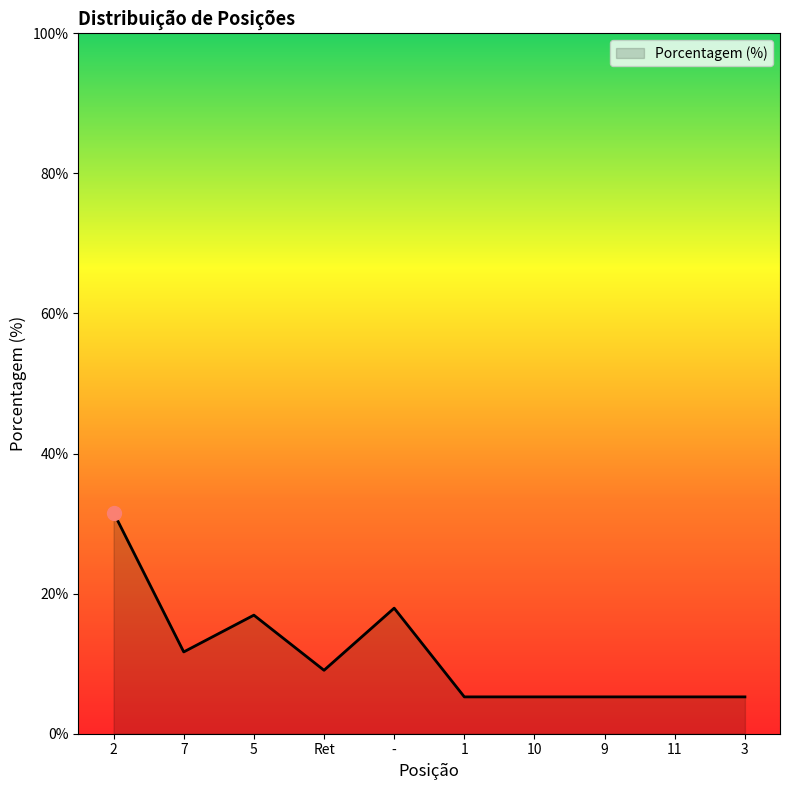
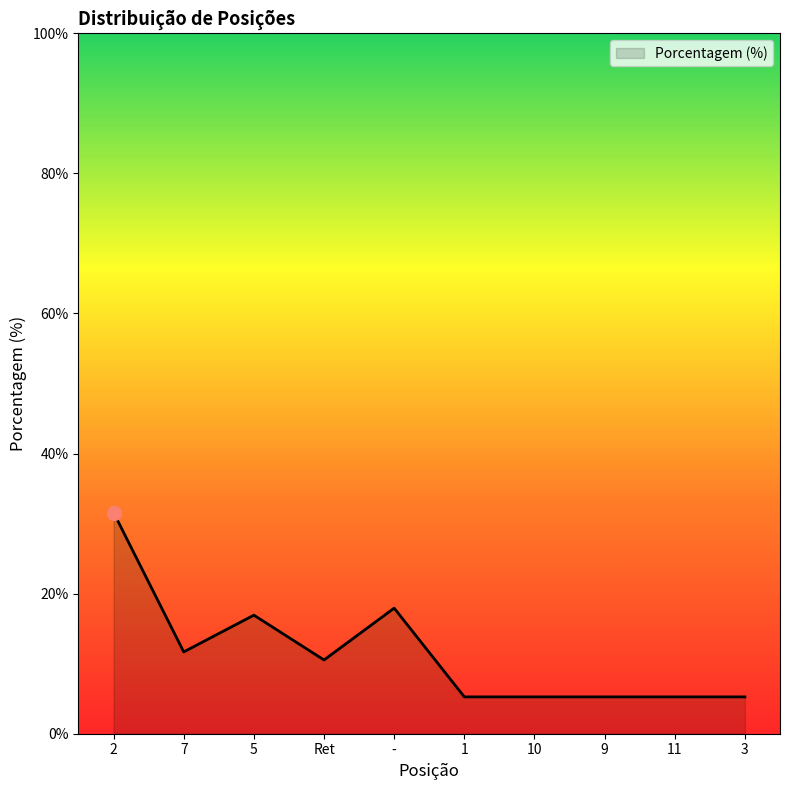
  {
    "Porcentagem (%)": {
      "7": "12%",
      "5": "17%",
-     "Ret": "9%",
+     "Ret": "11%",
      "-": "18%",
      "1": "5%",
      "10": "5%",
      "9": "5%",
      "11": "5%",
      "3": "5%"
    }
  }
